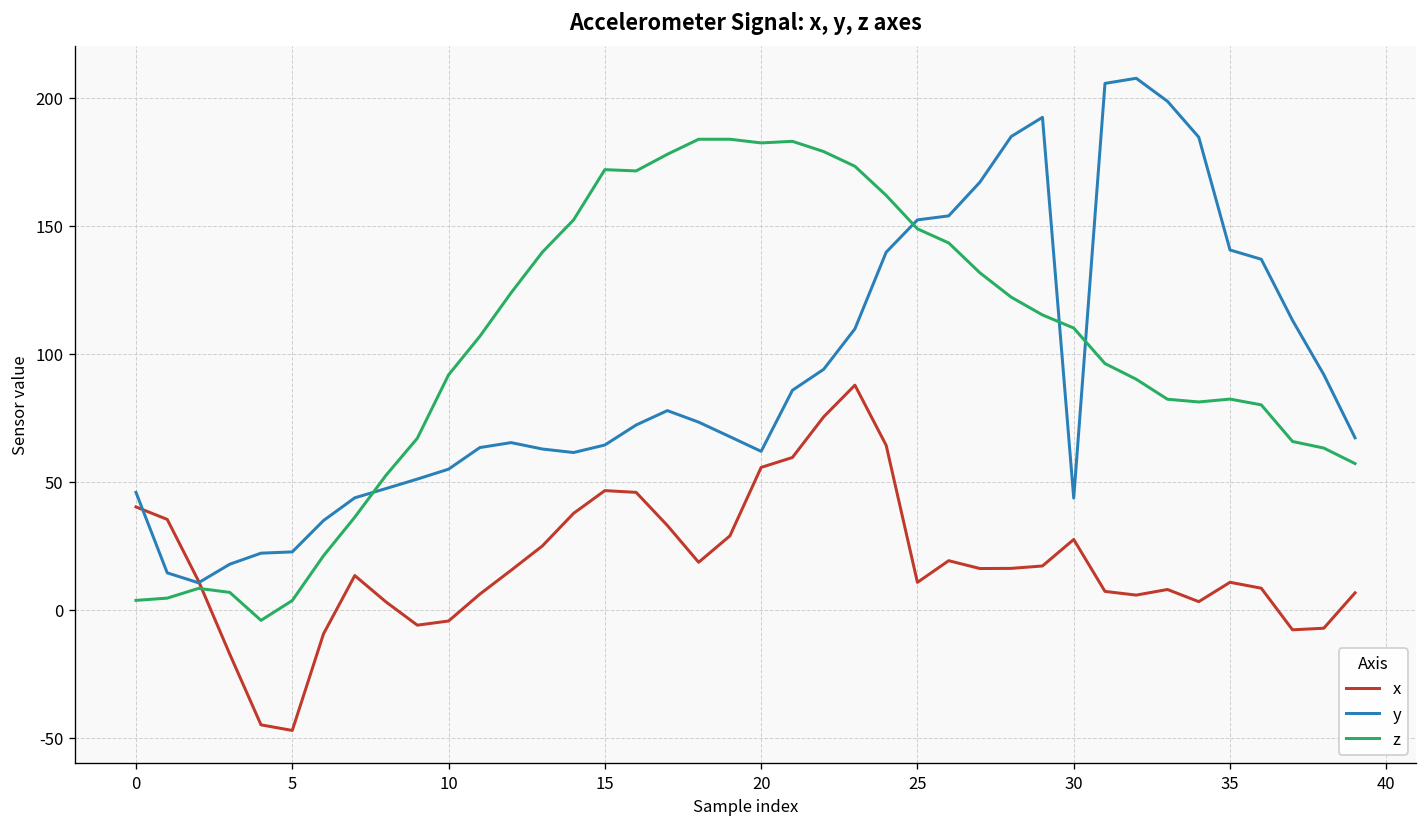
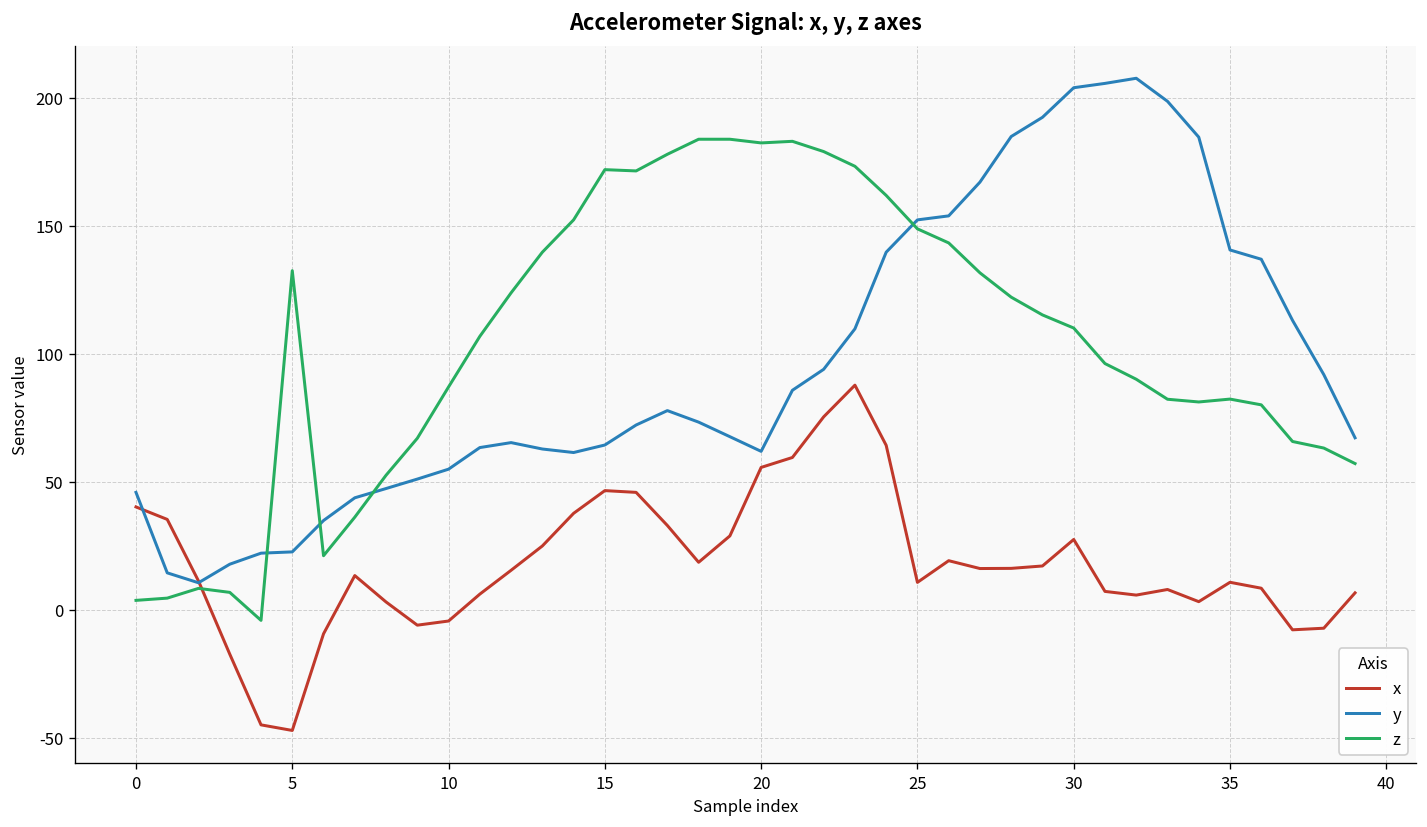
  {
    "x": {
      "0": 40,
      "5": -47,
      "10": -4,
      "15": 47,
      "20": 56,
      "25": 11,
      "30": 28,
      "35": 11
    },
    "y": {
      "0": 46,
      "5": 23,
      "10": 55,
      "15": 64,
      "20": 62,
      "25": 152,
-     "30": 44,
+     "30": 204,
      "35": 141
    },
    "z": {
      "0": 4,
-     "5": 4,
-     "10": 92,
+     "5": 133,
+     "10": 87,
      "15": 172,
      "20": 182,
      "25": 149,
      "30": 110,
      "35": 82
    }
  }
